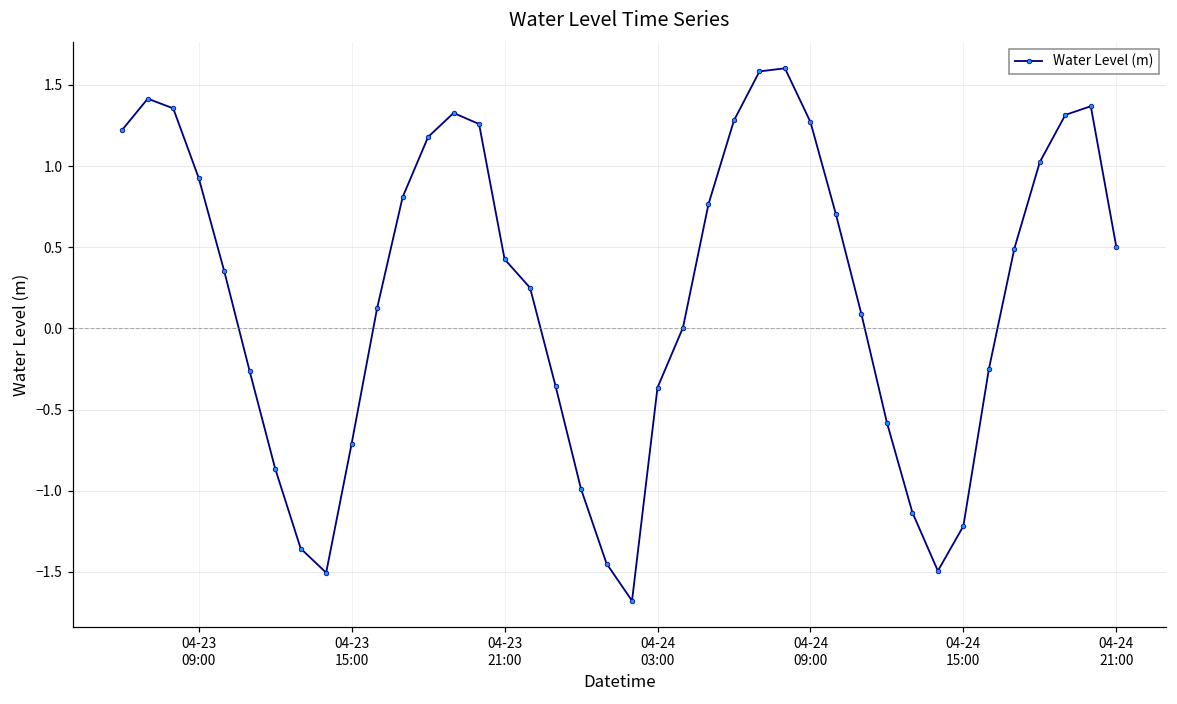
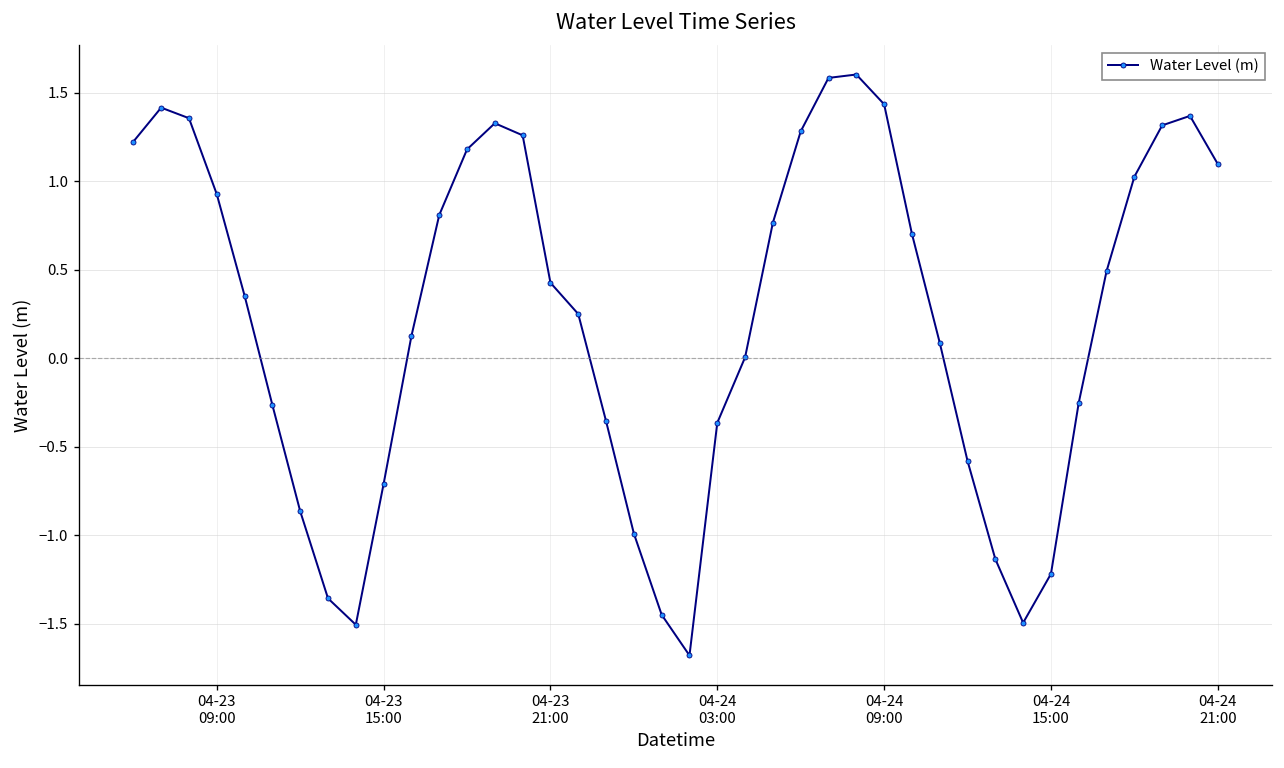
  {
    "04-23 09:00": 0.93,
    "04-23 15:00": -0.71,
    "04-23 21:00": 0.43,
    "04-24 03:00": -0.36,
-   "04-24 09:00": 1.27,
+   "04-24 09:00": 1.43,
    "04-24 15:00": -1.22,
-   "04-24 21:00": 0.50
+   "04-24 21:00": 1.10
  }
